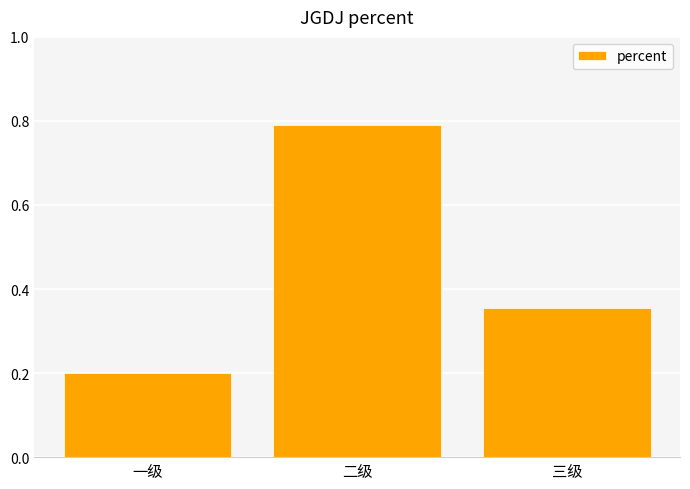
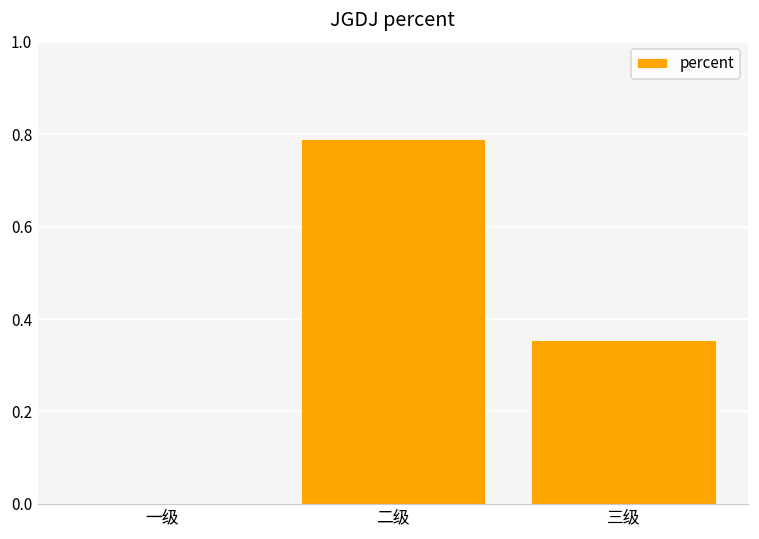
  {
-   "一级": 0.2,
+   "一级": 0.0,
    "二级": 0.79,
    "三级": 0.36
  }
